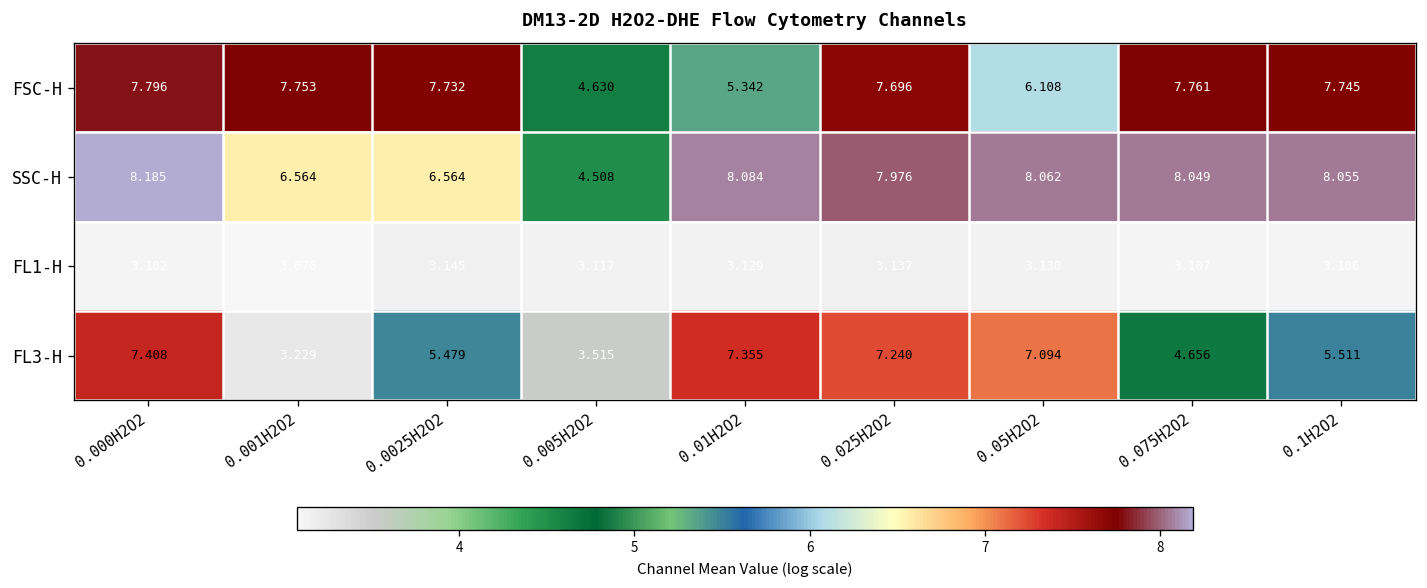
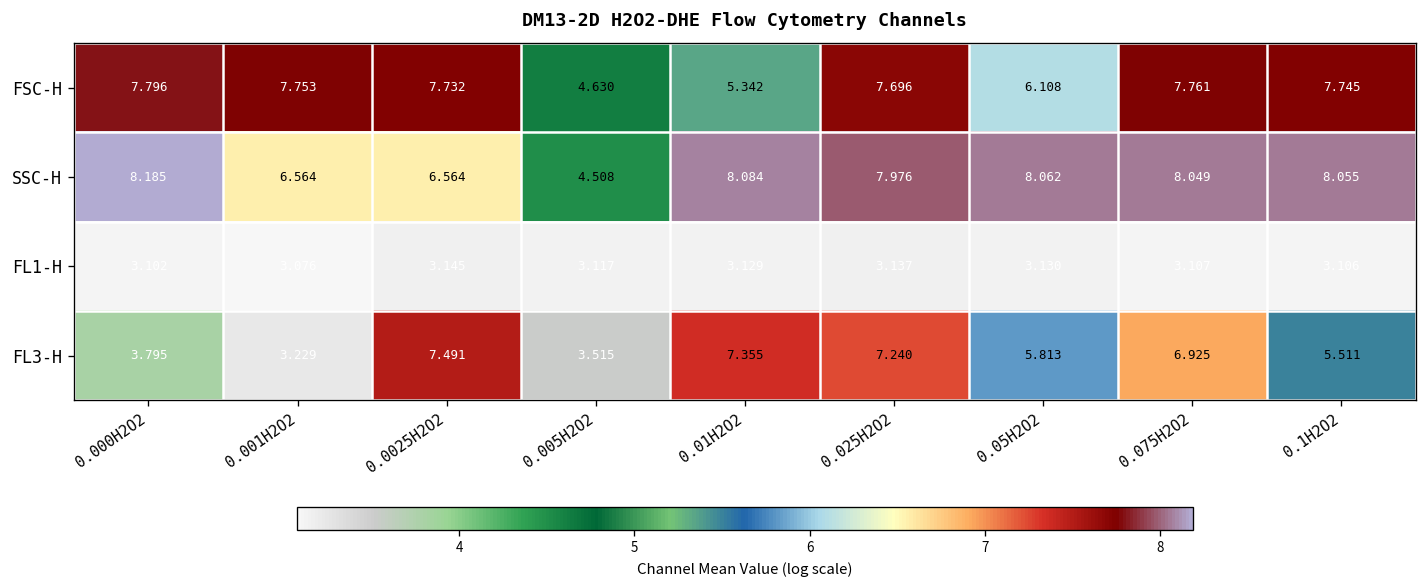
  {
    "FSC-H": {
      "0.000H2O2": 7.796,
      "0.001H2O2": 7.753,
      "0.0025H2O2": 7.732,
      "0.005H2O2": 4.630,
      "0.01H2O2": 5.342,
      "0.025H2O2": 7.696,
      "0.05H2O2": 6.108,
      "0.075H2O2": 7.761,
      "0.1H2O2": 7.745
    },
    "SSC-H": {
      "0.000H2O2": 8.185,
      "0.001H2O2": 6.564,
      "0.0025H2O2": 6.564,
      "0.005H2O2": 4.508,
      "0.01H2O2": 8.084,
      "0.025H2O2": 7.976,
      "0.05H2O2": 8.062,
      "0.075H2O2": 8.049,
      "0.1H2O2": 8.055
    },
    "FL3-H": {
-     "0.000H2O2": 7.408,
-     "0.0025H2O2": 5.479,
+     "0.000H2O2": 3.795,
+     "0.0025H2O2": 7.491,
      "0.005H2O2": 3.515,
      "0.01H2O2": 7.355,
      "0.025H2O2": 7.240,
-     "0.05H2O2": 7.094,
-     "0.075H2O2": 4.656,
+     "0.05H2O2": 5.813,
+     "0.075H2O2": 6.925,
      "0.1H2O2": 5.511
    }
  }
